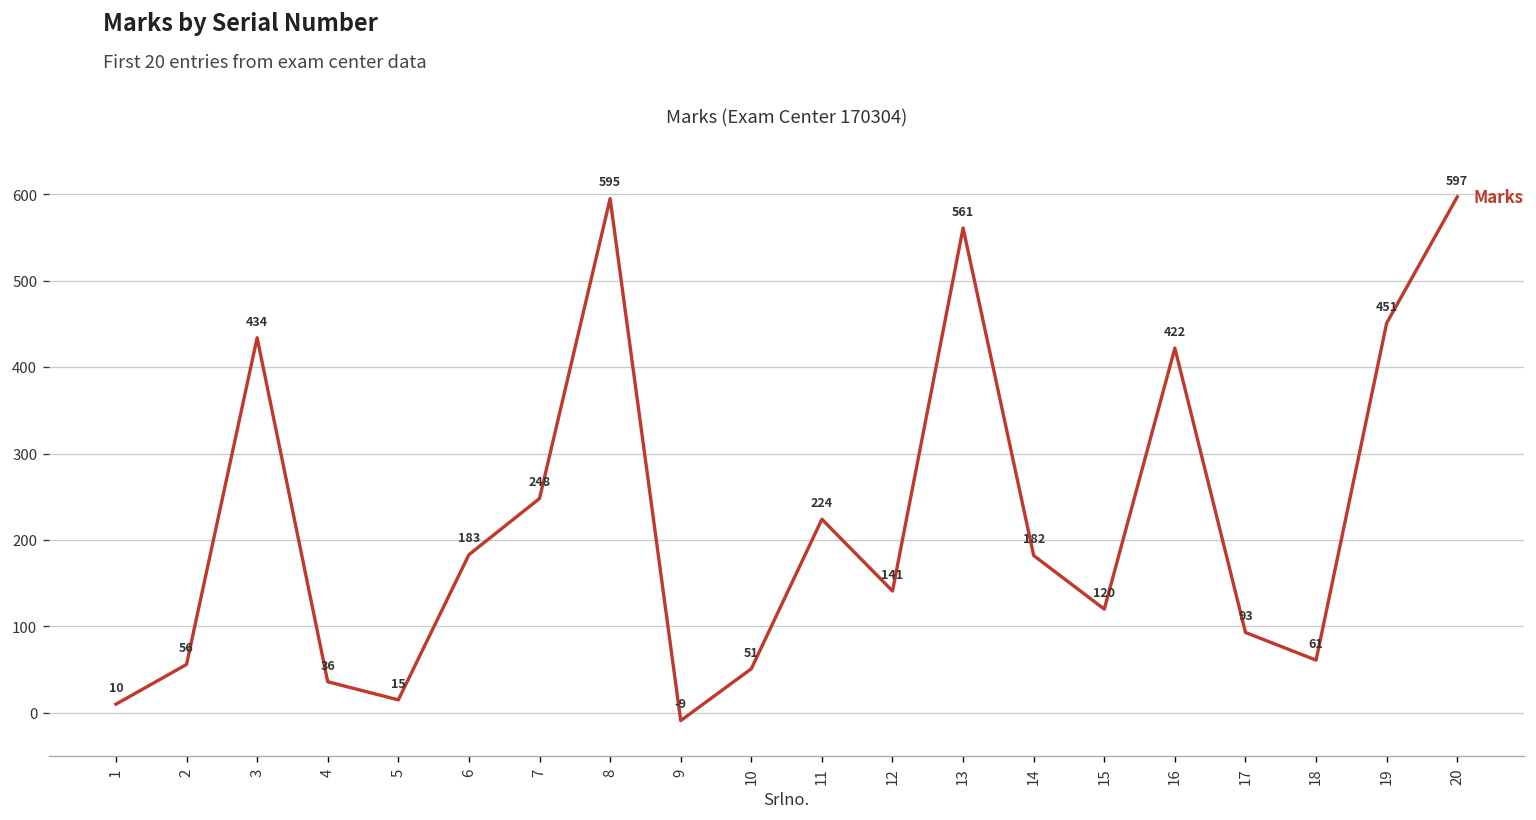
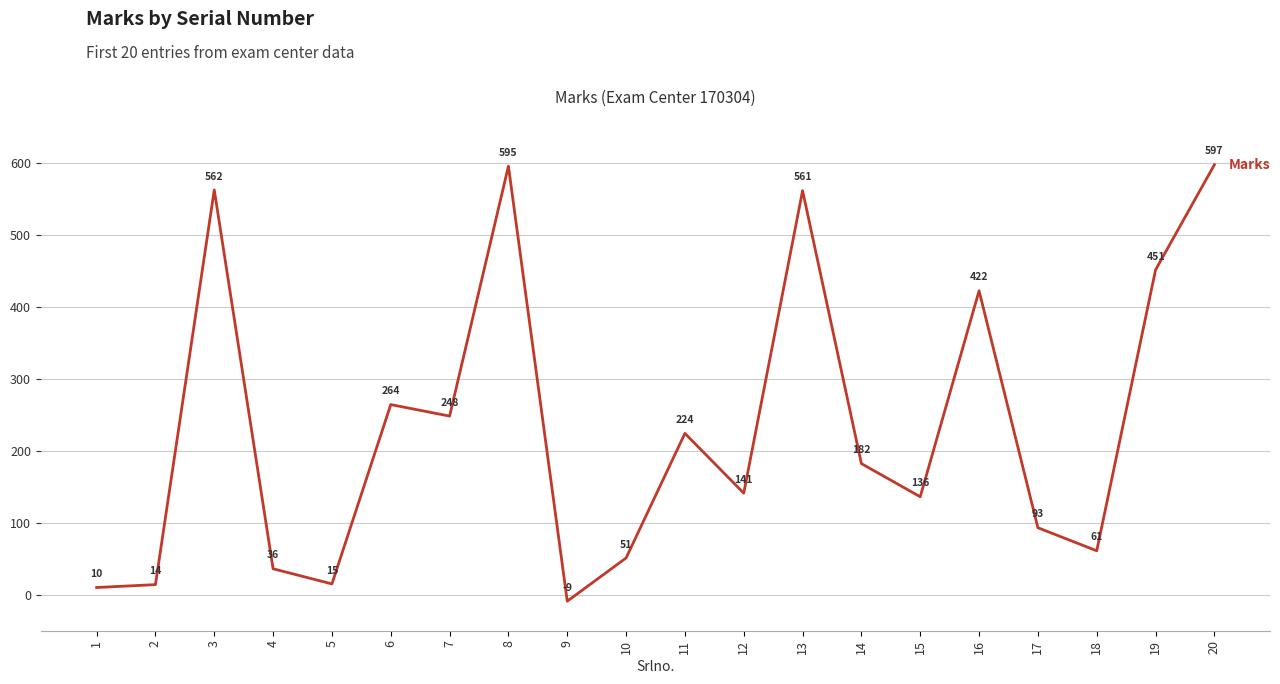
  {
    "1": 10,
-   "2": 56,
-   "3": 434,
+   "2": 14,
+   "3": 562,
    "4": 36,
    "5": 15,
-   "6": 183,
+   "6": 264,
    "7": 248,
    "8": 595,
    "9": -9,
    "10": 51,
    "11": 224,
    "12": 141,
    "13": 561,
    "14": 182,
-   "15": 120,
+   "15": 136,
    "16": 422,
    "17": 93,
    "18": 61,
    "19": 451,
    "20": 597
  }
